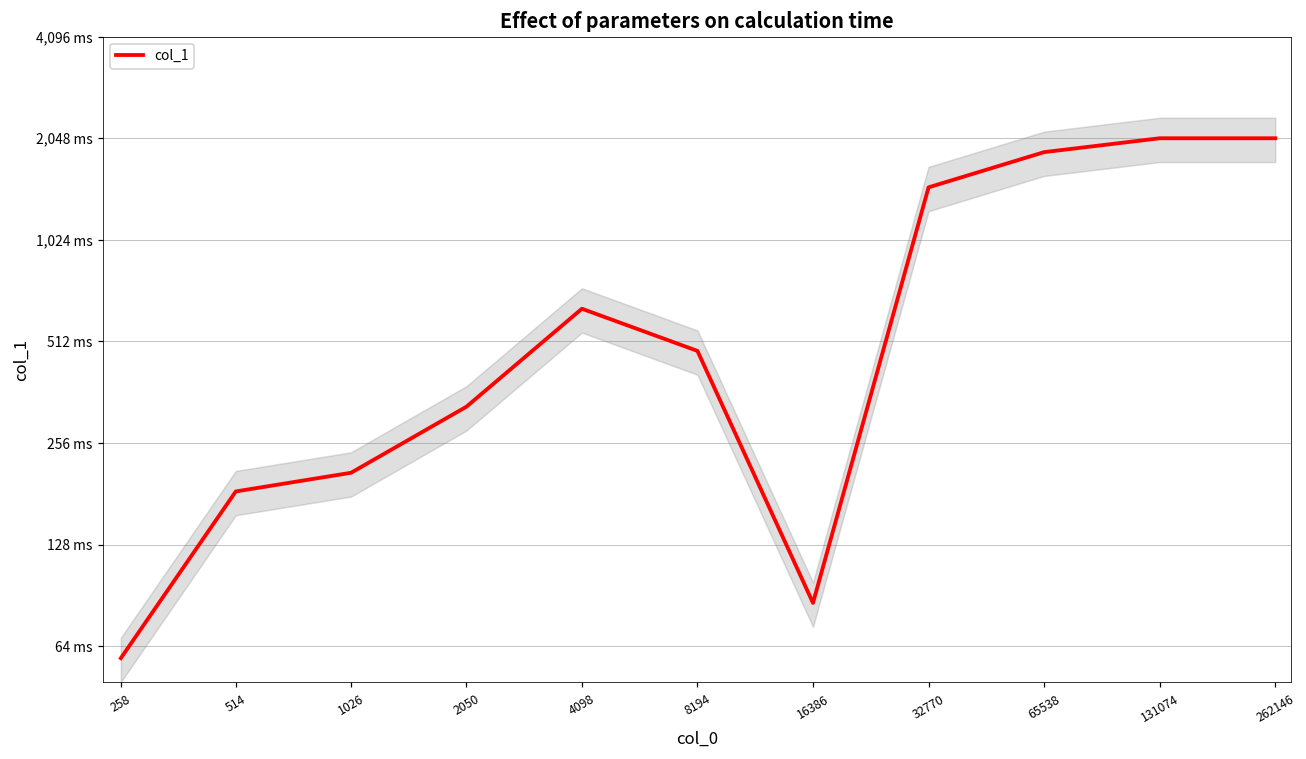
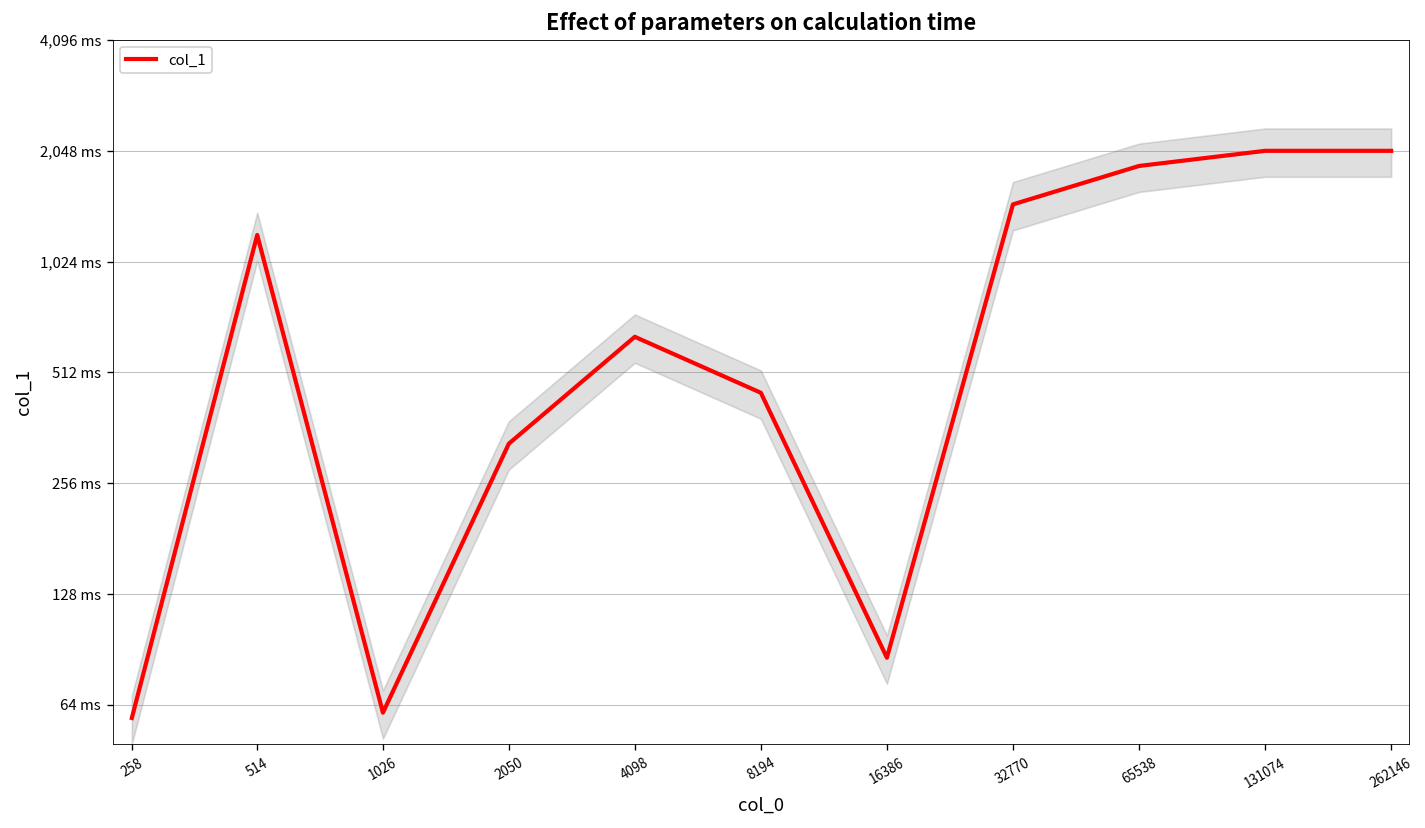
  {
    "col_1": {
      "258": "59 ms",
-     "514": "180 ms",
-     "1026": "210 ms",
+     "514": "1,210 ms",
+     "1026": "61 ms",
      "2050": "330 ms",
      "4098": "640 ms",
-     "8194": "480 ms",
+     "8194": "450 ms",
      "16386": "86 ms",
      "32770": "1,500 ms",
      "65538": "1,900 ms",
      "131074": "2,000 ms",
      "262146": "2,000 ms"
    }
  }
